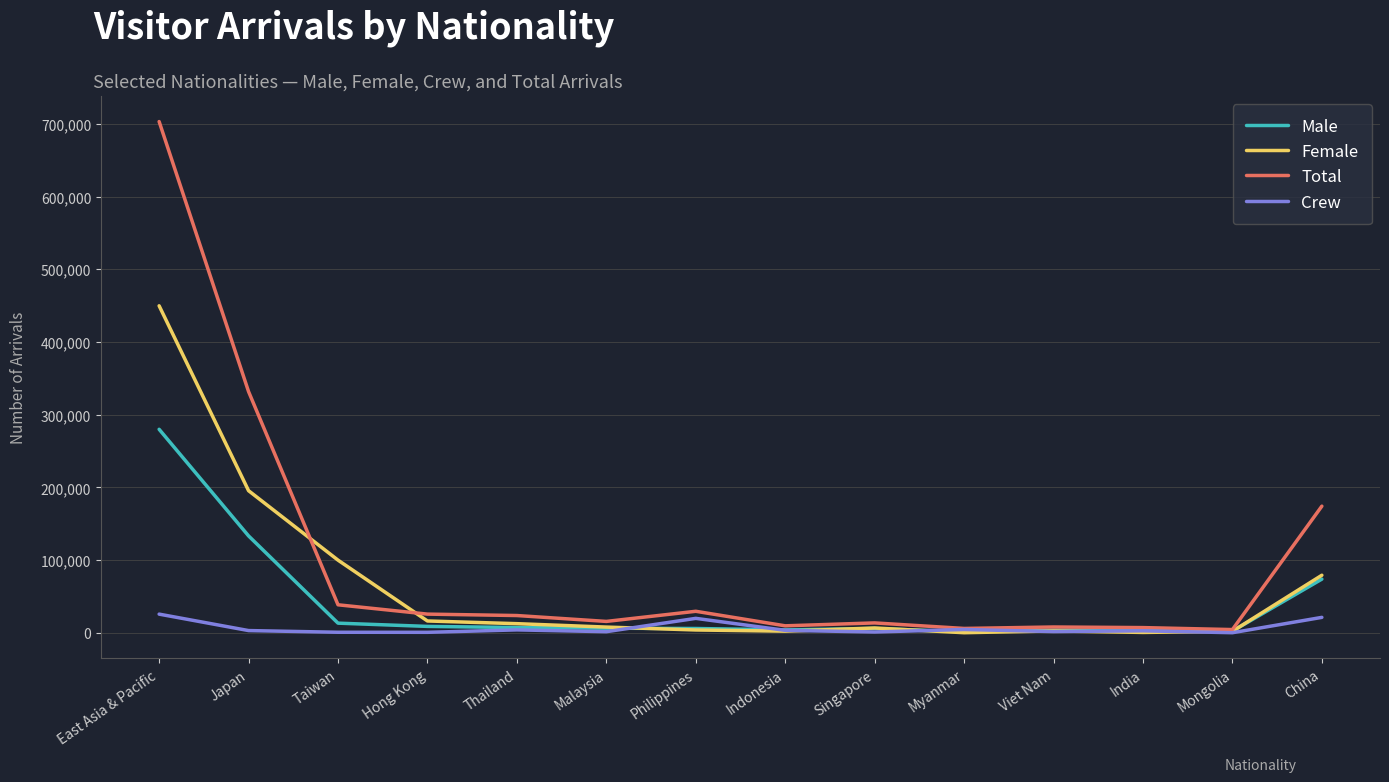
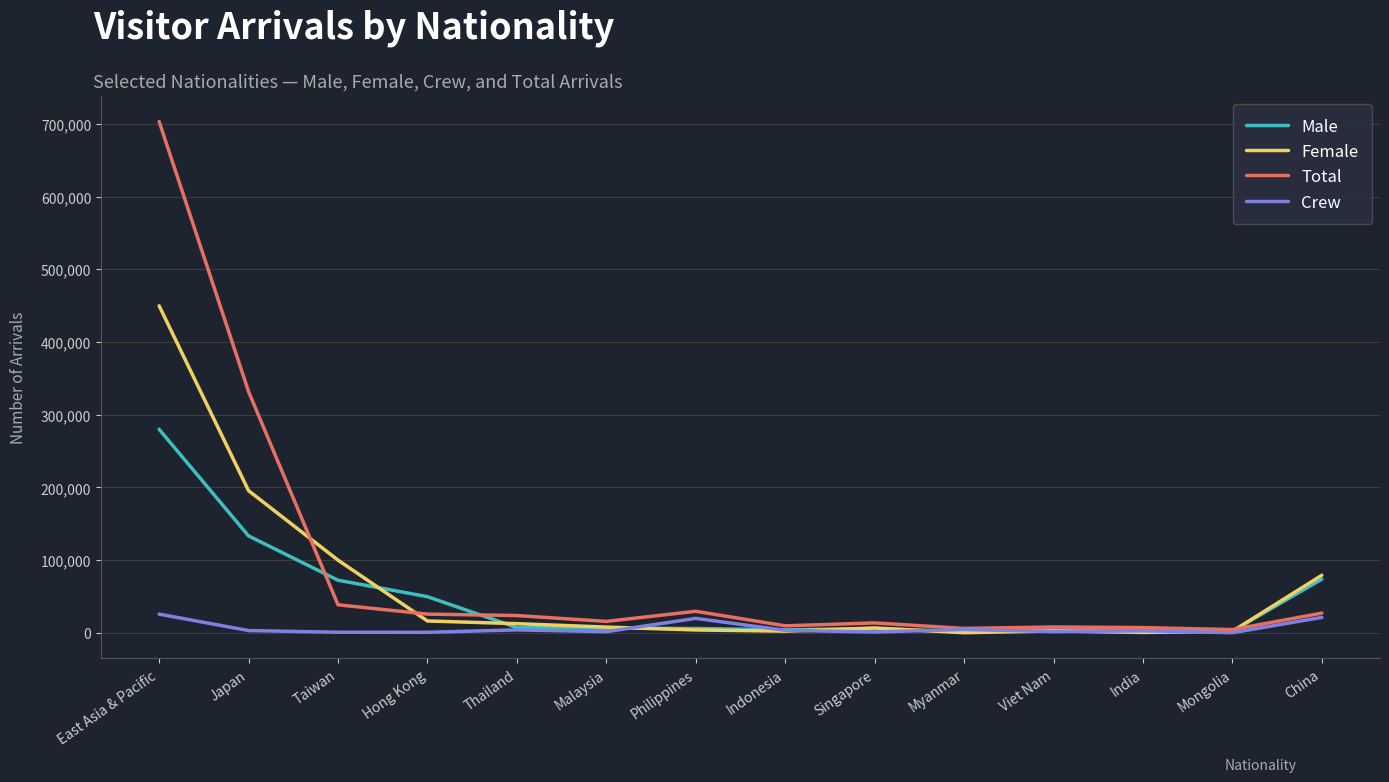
  {
    "Male": {
      "East Asia & Pacific": "280,000",
      "Japan": "130,000",
-     "Taiwan": "10,000",
-     "Hong Kong": "10,000",
+     "Taiwan": "70,000",
+     "Hong Kong": "50,000",
      "China": "70,000"
    },
    "Female": {
      "East Asia & Pacific": "450,000",
      "Japan": "200,000",
      "Taiwan": "100,000",
      "Hong Kong": "20,000",
      "Thailand": "10,000",
      "China": "80,000"
    },
    "Total": {
      "East Asia & Pacific": "700,000",
      "Japan": "330,000",
      "Taiwan": "40,000",
      "Hong Kong": "30,000",
      "Thailand": "20,000",
      "Malaysia": "20,000",
      "Philippines": "30,000",
      "Indonesia": "10,000",
      "Singapore": "10,000",
      "Viet Nam": "10,000",
-     "China": "170,000"
+     "China": "30,000"
    },
    "Crew": {
      "East Asia & Pacific": "30,000",
      "Japan": "0",
      "Taiwan": "0",
      "Hong Kong": "0",
      "Malaysia": "0",
      "Philippines": "20,000",
      "Singapore": "0",
      "China": "20,000"
    }
  }
